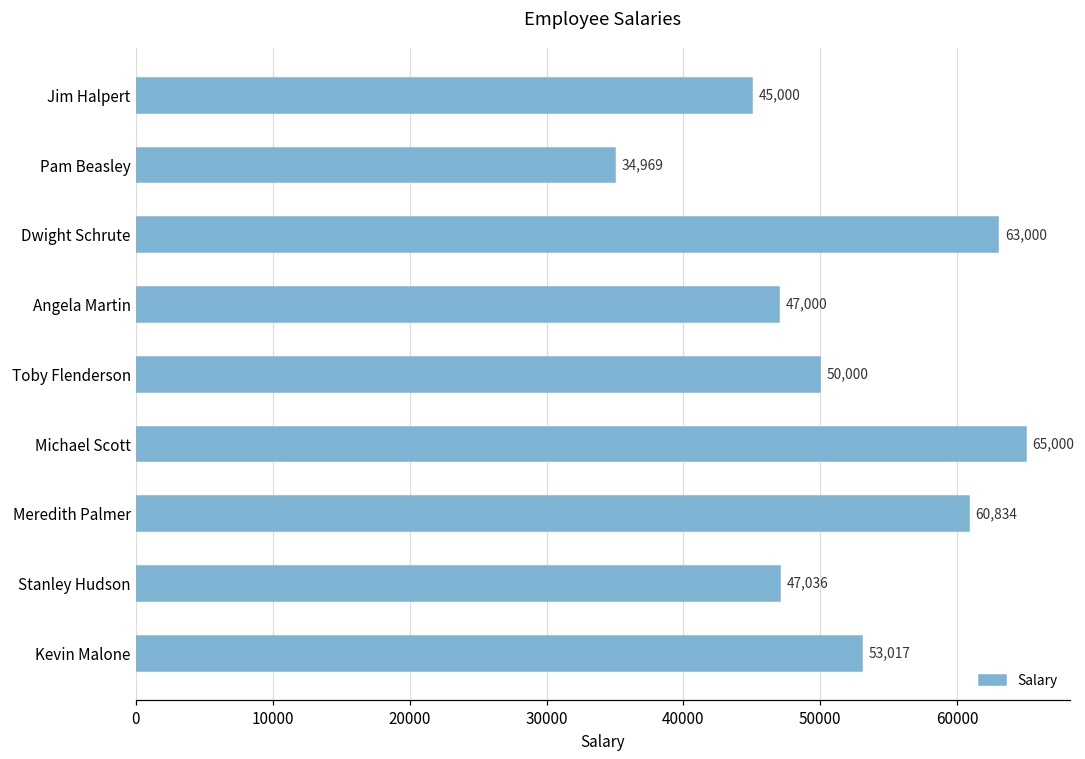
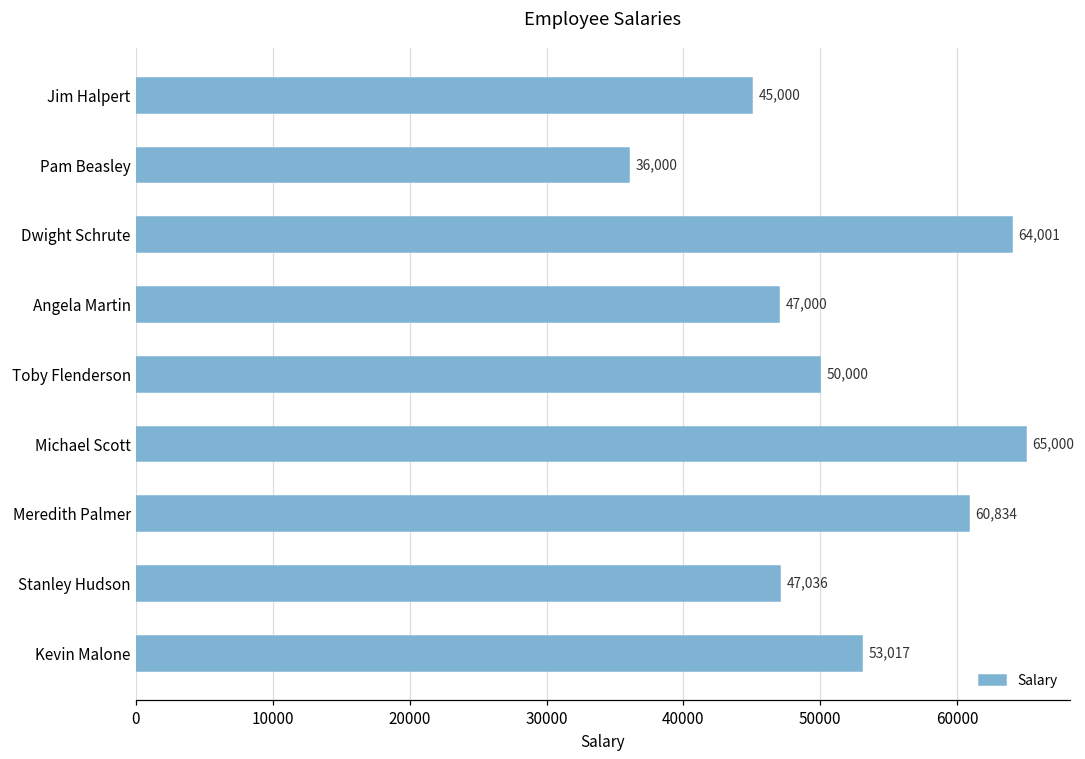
  {
    "Jim Halpert": "45,000",
-   "Pam Beasley": "34,969",
-   "Dwight Schrute": "63,000",
+   "Pam Beasley": "36,000",
+   "Dwight Schrute": "64,001",
    "Angela Martin": "47,000",
    "Toby Flenderson": "50,000",
    "Michael Scott": "65,000",
    "Meredith Palmer": "60,834",
    "Stanley Hudson": "47,036",
    "Kevin Malone": "53,017"
  }
